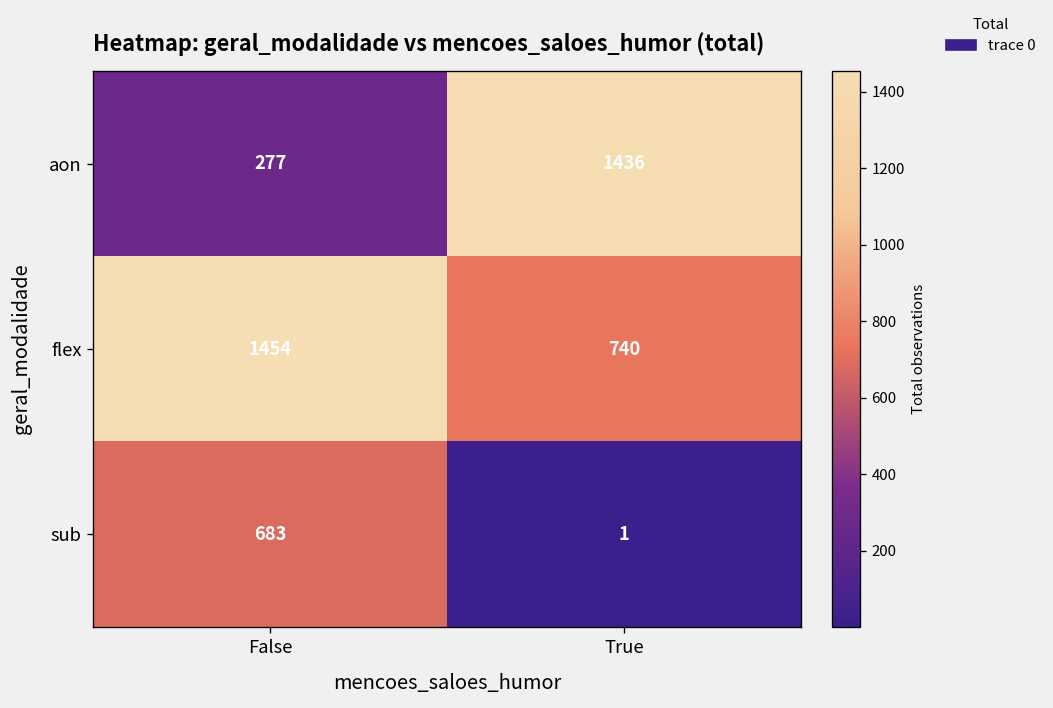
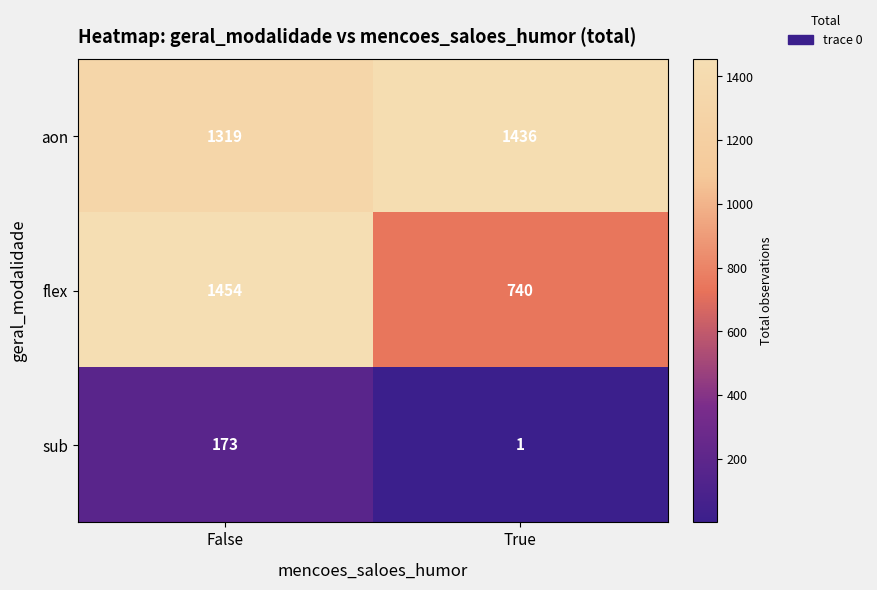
  {
    "aon": {
-     "False": 277,
+     "False": 1319,
      "True": 1436
    },
    "flex": {
      "False": 1454,
      "True": 740
    },
    "sub": {
-     "False": 683,
+     "False": 173,
      "True": 1
    }
  }
